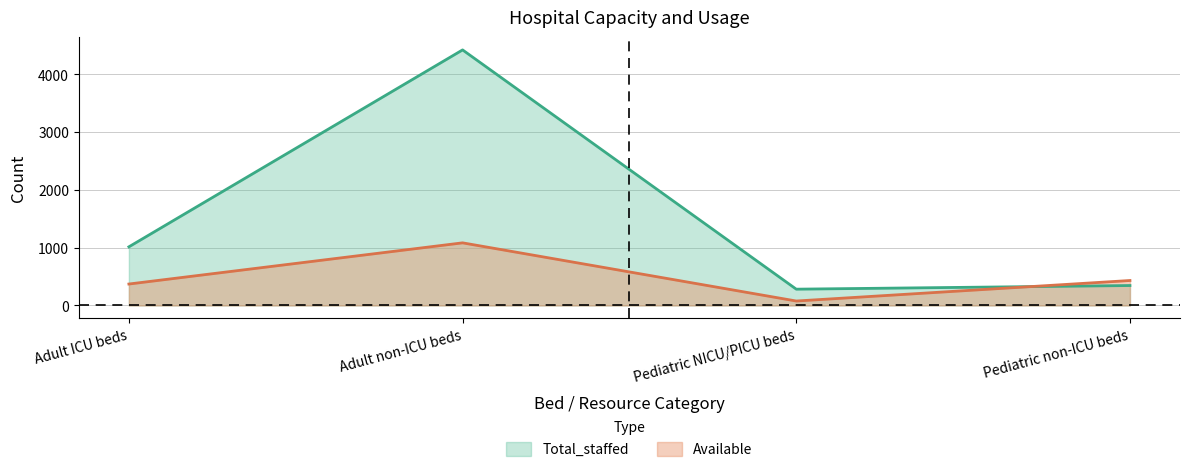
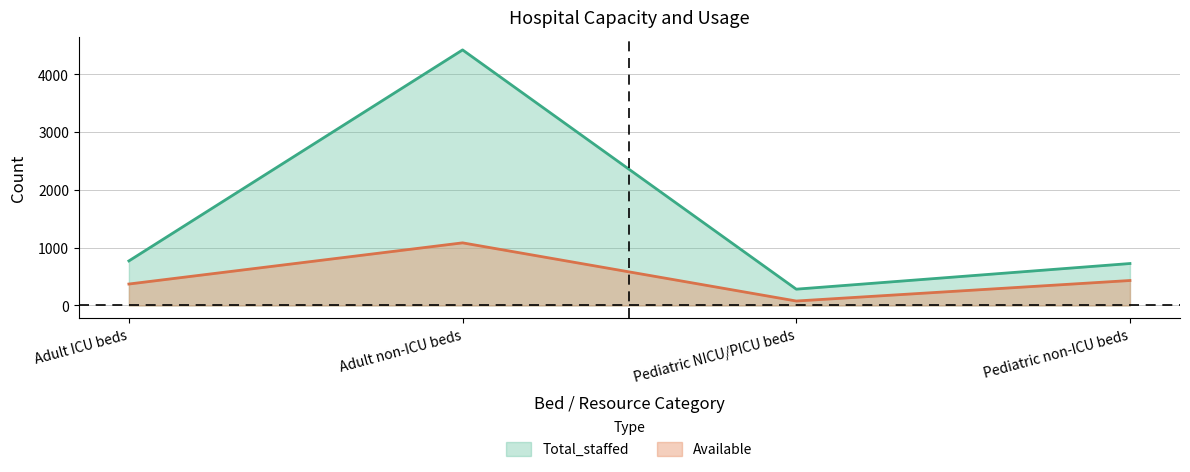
  {
    "Total_staffed": {
-     "Adult ICU beds": 1000,
+     "Adult ICU beds": 800,
      "Adult non-ICU beds": 4400,
      "Pediatric NICU/PICU beds": 300,
-     "Pediatric non-ICU beds": 300
+     "Pediatric non-ICU beds": 700
    },
    "Available": {
      "Adult ICU beds": 400,
      "Adult non-ICU beds": 1100,
      "Pediatric NICU/PICU beds": 100,
      "Pediatric non-ICU beds": 400
    }
  }
